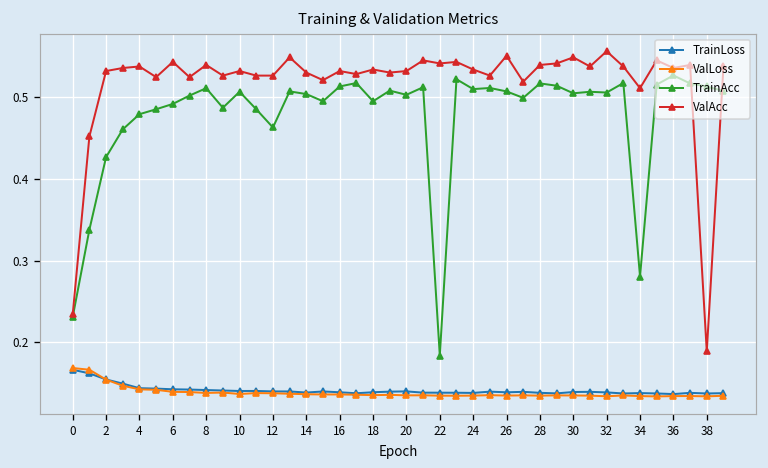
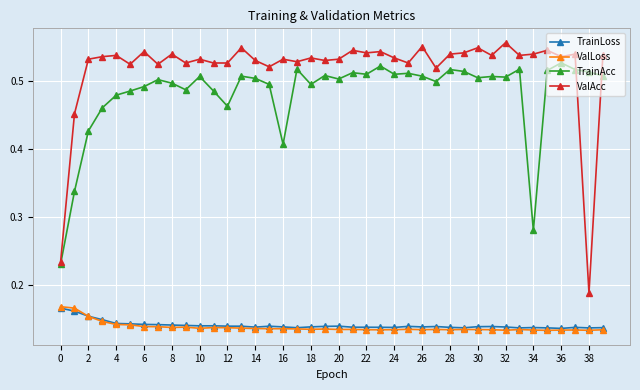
  {
    "TrainLoss": {
      "20": 0.14,
      "26": 0.14,
      "30": 0.14,
      "32": 0.14
    },
    "ValLoss": {
      "20": 0.14,
      "26": 0.14,
      "30": 0.14,
      "32": 0.13
    },
    "TrainAcc": {
      "2": 0.43,
      "4": 0.48,
      "6": 0.49,
-     "8": 0.51,
+     "8": 0.50,
      "10": 0.51,
      "12": 0.46,
      "14": 0.50,
-     "16": 0.51,
+     "16": 0.41,
      "18": 0.49,
      "20": 0.50,
-     "22": 0.18,
+     "22": 0.51,
      "24": 0.51,
      "26": 0.51,
      "28": 0.52,
      "30": 0.50,
      "32": 0.51,
      "34": 0.28
    },
    "ValAcc": {
      "2": 0.53,
      "4": 0.54,
      "6": 0.54,
      "8": 0.54,
      "10": 0.53,
      "12": 0.53,
      "14": 0.53,
      "16": 0.53,
      "18": 0.53,
      "20": 0.53,
      "22": 0.54,
      "24": 0.53,
      "26": 0.55,
      "28": 0.54,
      "30": 0.55,
      "32": 0.56,
-     "34": 0.51,
+     "34": 0.54,
      "38": 0.19
    }
  }
